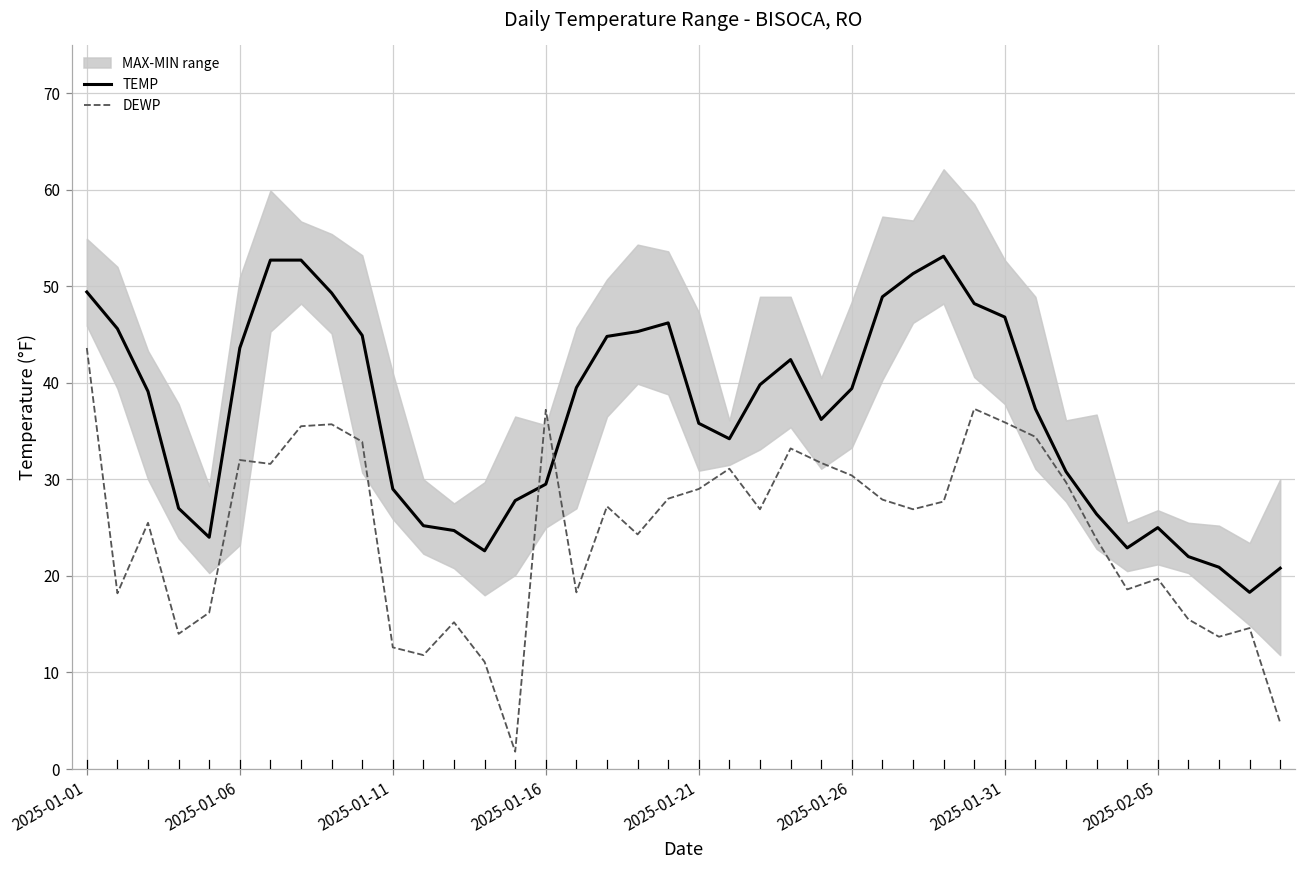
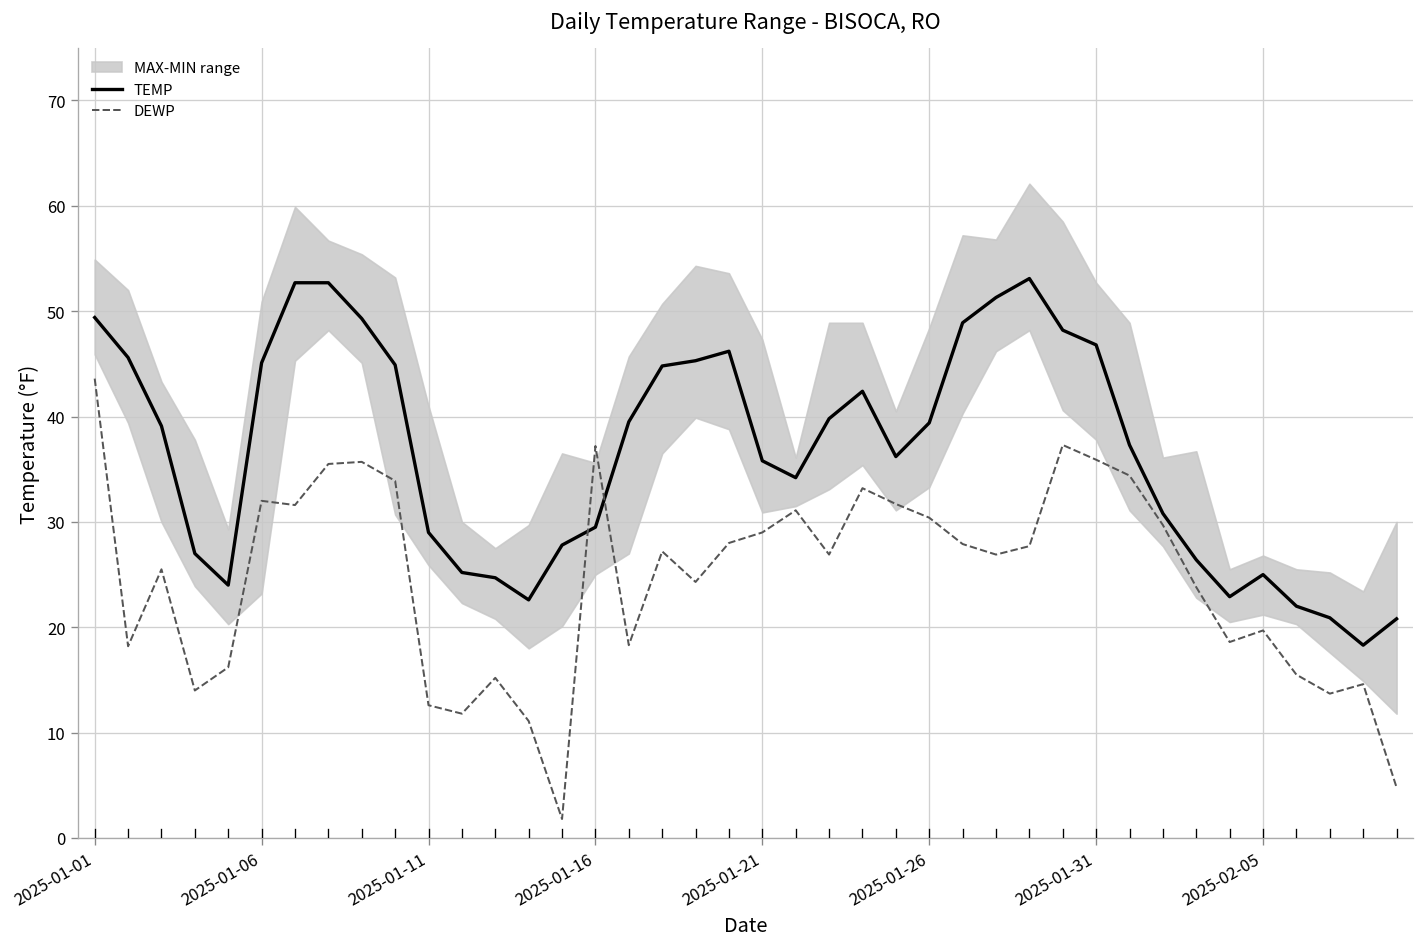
  {
    "TEMP": {
      "2025-01-01": 49,
-     "2025-01-06": 44,
+     "2025-01-06": 45,
      "2025-01-11": 29,
      "2025-01-16": 30,
      "2025-01-21": 36,
      "2025-01-26": 39,
      "2025-01-31": 47,
      "2025-02-05": 25
    },
    "DEWP": {
      "2025-01-01": 44,
      "2025-01-06": 32,
      "2025-01-11": 13,
      "2025-01-16": 37,
      "2025-01-21": 29,
      "2025-01-26": 30,
      "2025-01-31": 36,
      "2025-02-05": 20
    }
  }
